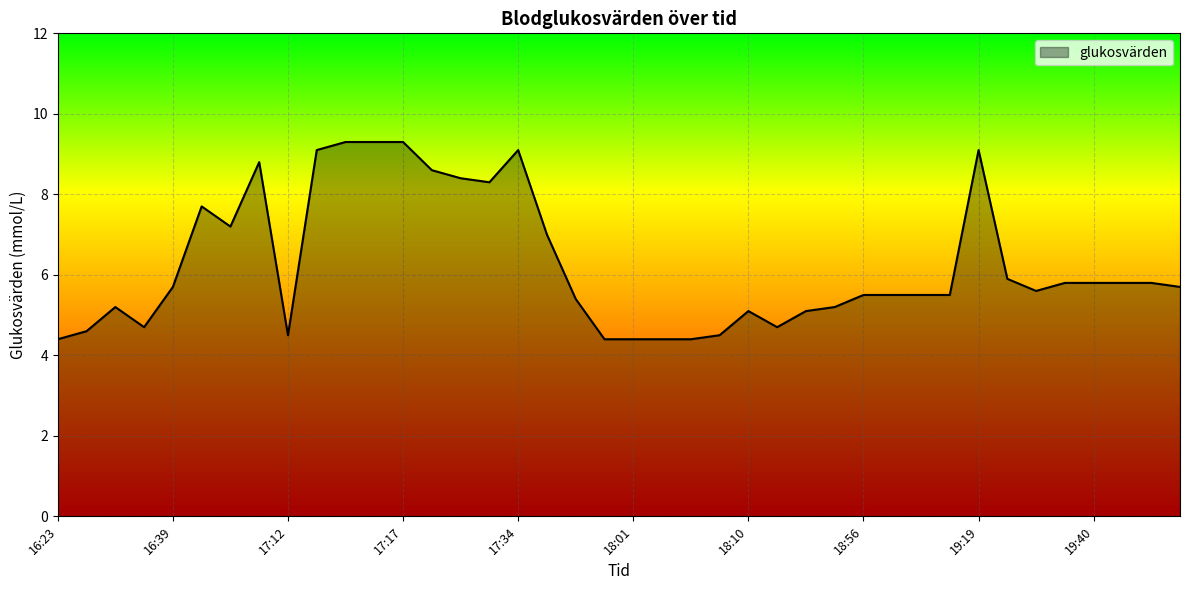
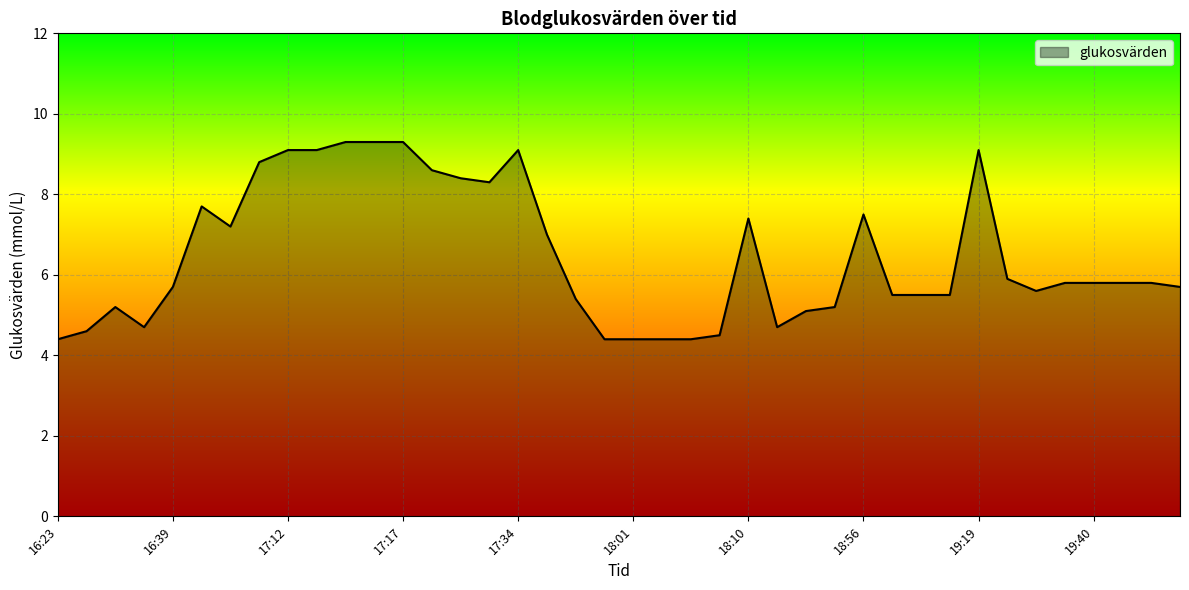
  {
    "16:23": 4.4,
    "16:39": 5.7,
-   "17:12": 4.5,
+   "17:12": 9.1,
    "17:17": 9.3,
    "17:34": 9.1,
-   "18:10": 5.1,
-   "18:56": 5.5,
+   "18:10": 7.4,
+   "18:56": 7.5,
    "19:19": 9.1
  }
